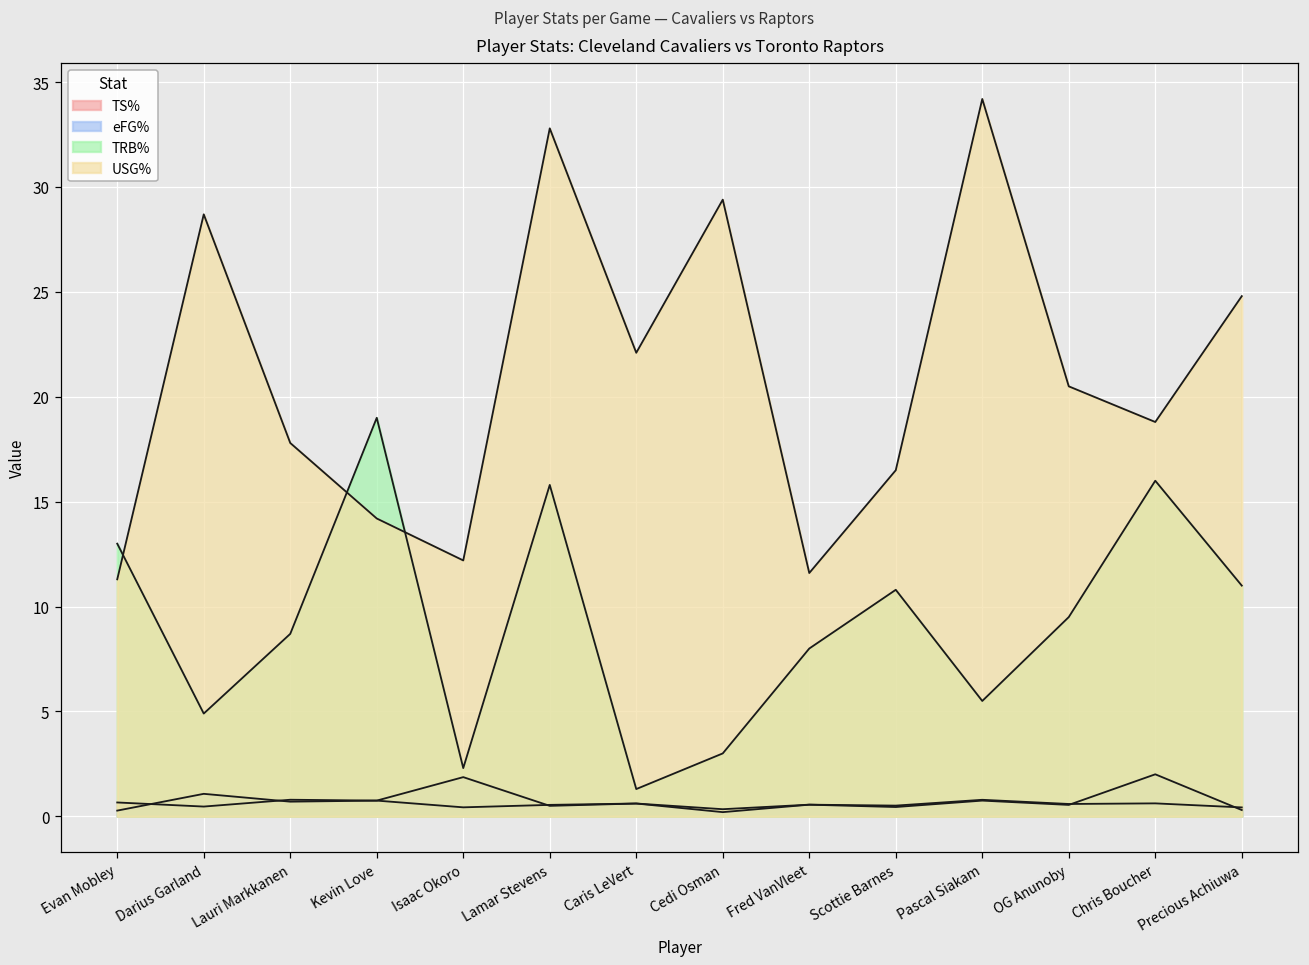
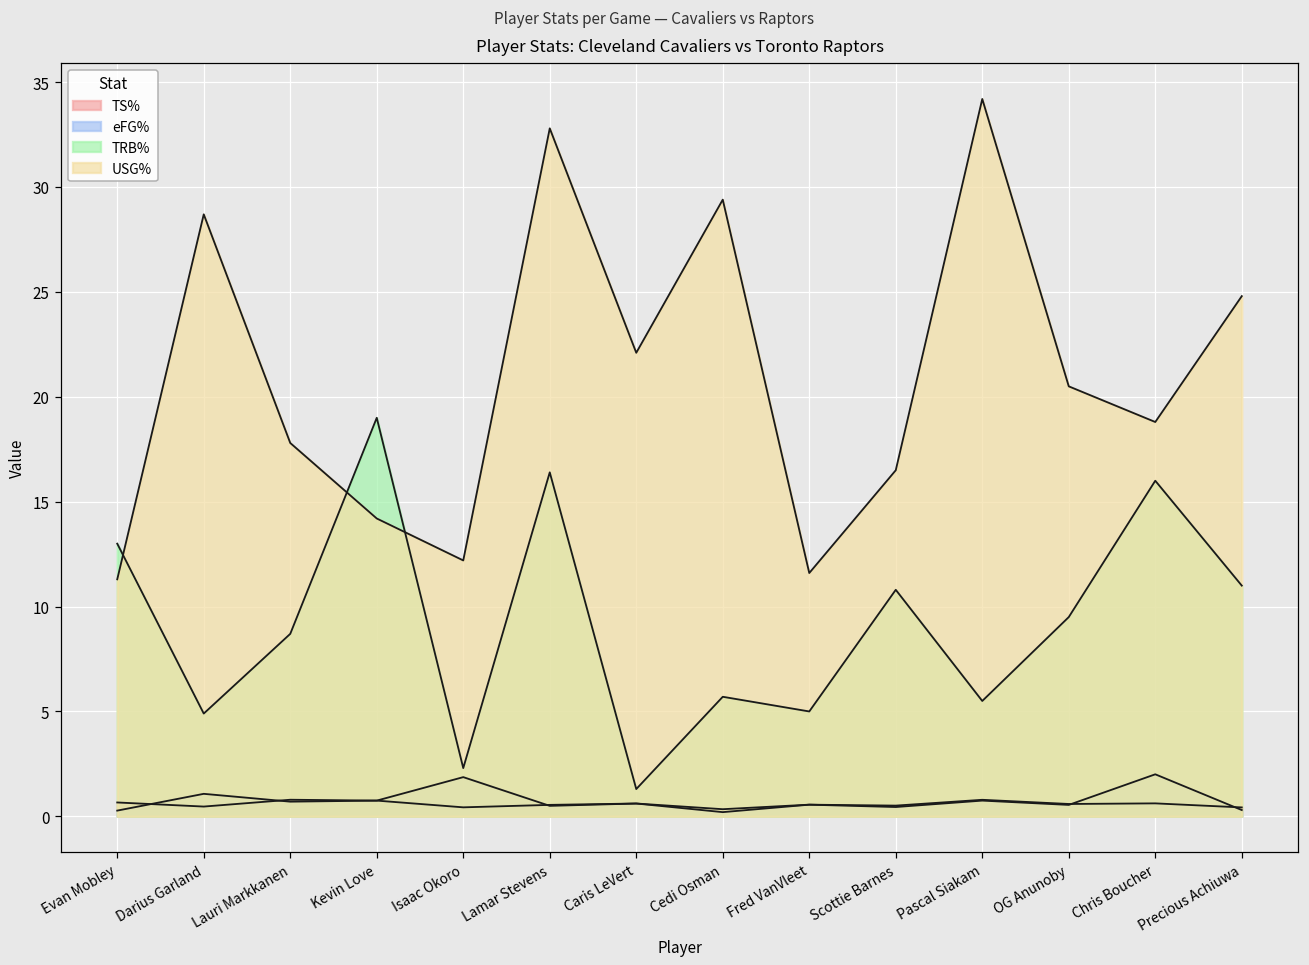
  {
    "eFG%": {
      "Evan Mobley": 0.3,
      "Darius Garland": 1.1,
      "Isaac Okoro": 1.9,
      "Cedi Osman": 0.2,
      "Chris Boucher": 2.0
    },
    "TRB%": {
      "Evan Mobley": 13.0,
      "Darius Garland": 4.9,
      "Lauri Markkanen": 8.7,
      "Kevin Love": 19.0,
      "Isaac Okoro": 2.3,
-     "Lamar Stevens": 15.8,
+     "Lamar Stevens": 16.4,
      "Caris LeVert": 1.3,
-     "Cedi Osman": 3.0,
-     "Fred VanVleet": 8,
+     "Cedi Osman": 5.7,
+     "Fred VanVleet": 5,
      "Scottie Barnes": 10.8,
      "Pascal Siakam": 5.5,
      "OG Anunoby": 9.5,
      "Chris Boucher": 16.0,
      "Precious Achiuwa": 11.0
    }
  }
